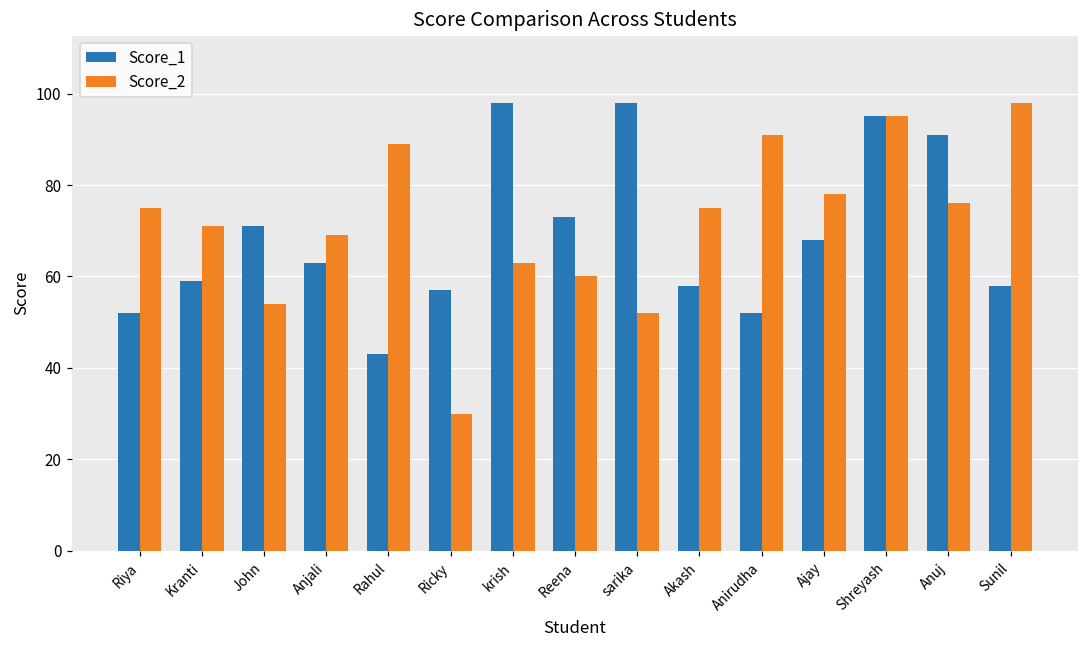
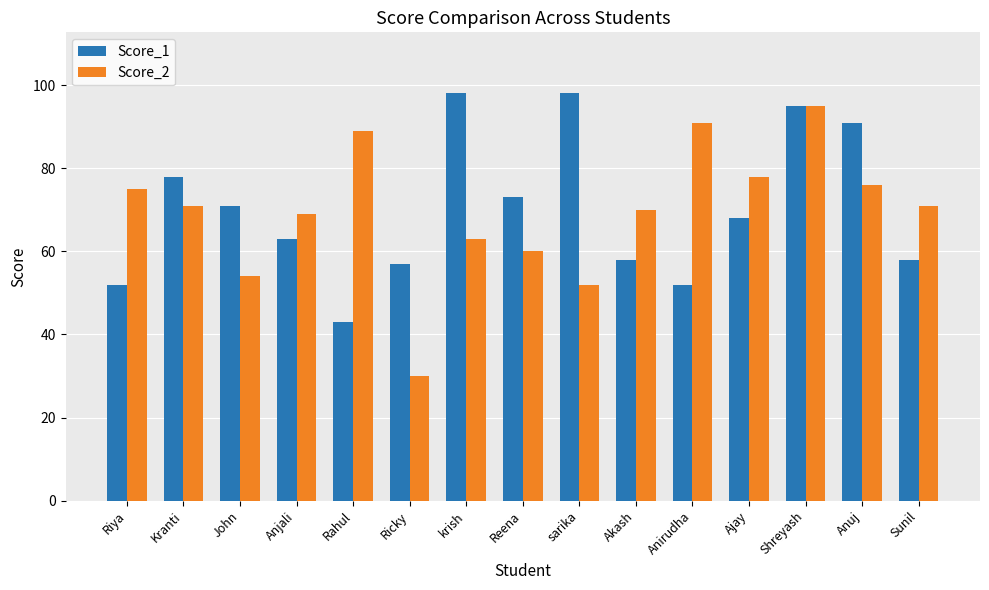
  {
    "Score_1": {
      "Riya": 52,
-     "Kranti": 59,
+     "Kranti": 78,
      "John": 71,
      "Anjali": 63,
      "Rahul": 43,
      "Ricky": 57,
      "krish": 98,
      "Reena": 73,
      "sarika": 98,
      "Akash": 58,
      "Anirudha": 52,
      "Ajay": 68,
      "Shreyash": 95,
      "Anuj": 91,
      "Sunil": 58
    },
    "Score_2": {
      "Riya": 75,
      "Kranti": 71,
      "John": 54,
      "Anjali": 69,
      "Rahul": 89,
      "Ricky": 30,
      "krish": 63,
      "Reena": 60,
      "sarika": 52,
-     "Akash": 75,
+     "Akash": 70,
      "Anirudha": 91,
      "Ajay": 78,
      "Shreyash": 95,
      "Anuj": 76,
-     "Sunil": 98
+     "Sunil": 71
    }
  }
